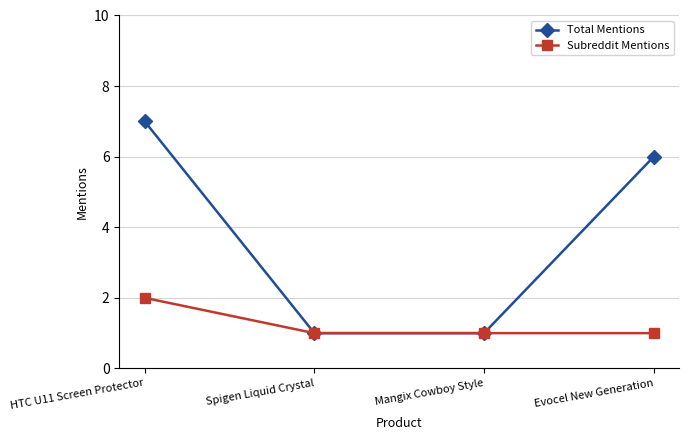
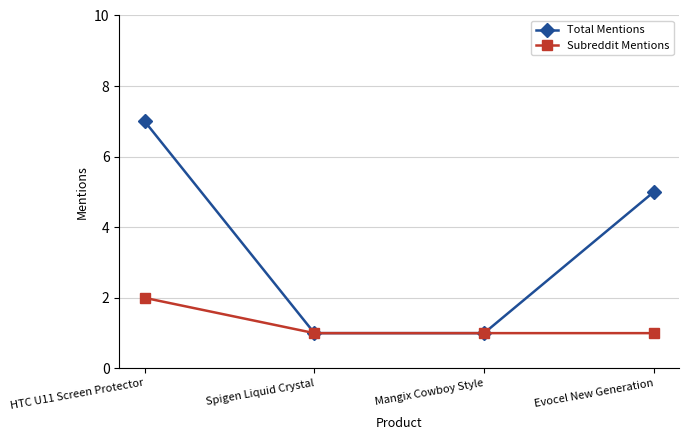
  {
    "Total Mentions": {
      "HTC U11 Screen Protector": 7,
-     "Evocel New Generation": 6
+     "Evocel New Generation": 5
    },
    "Subreddit Mentions": {
      "HTC U11 Screen Protector": 2,
      "Evocel New Generation": 1
    }
  }
